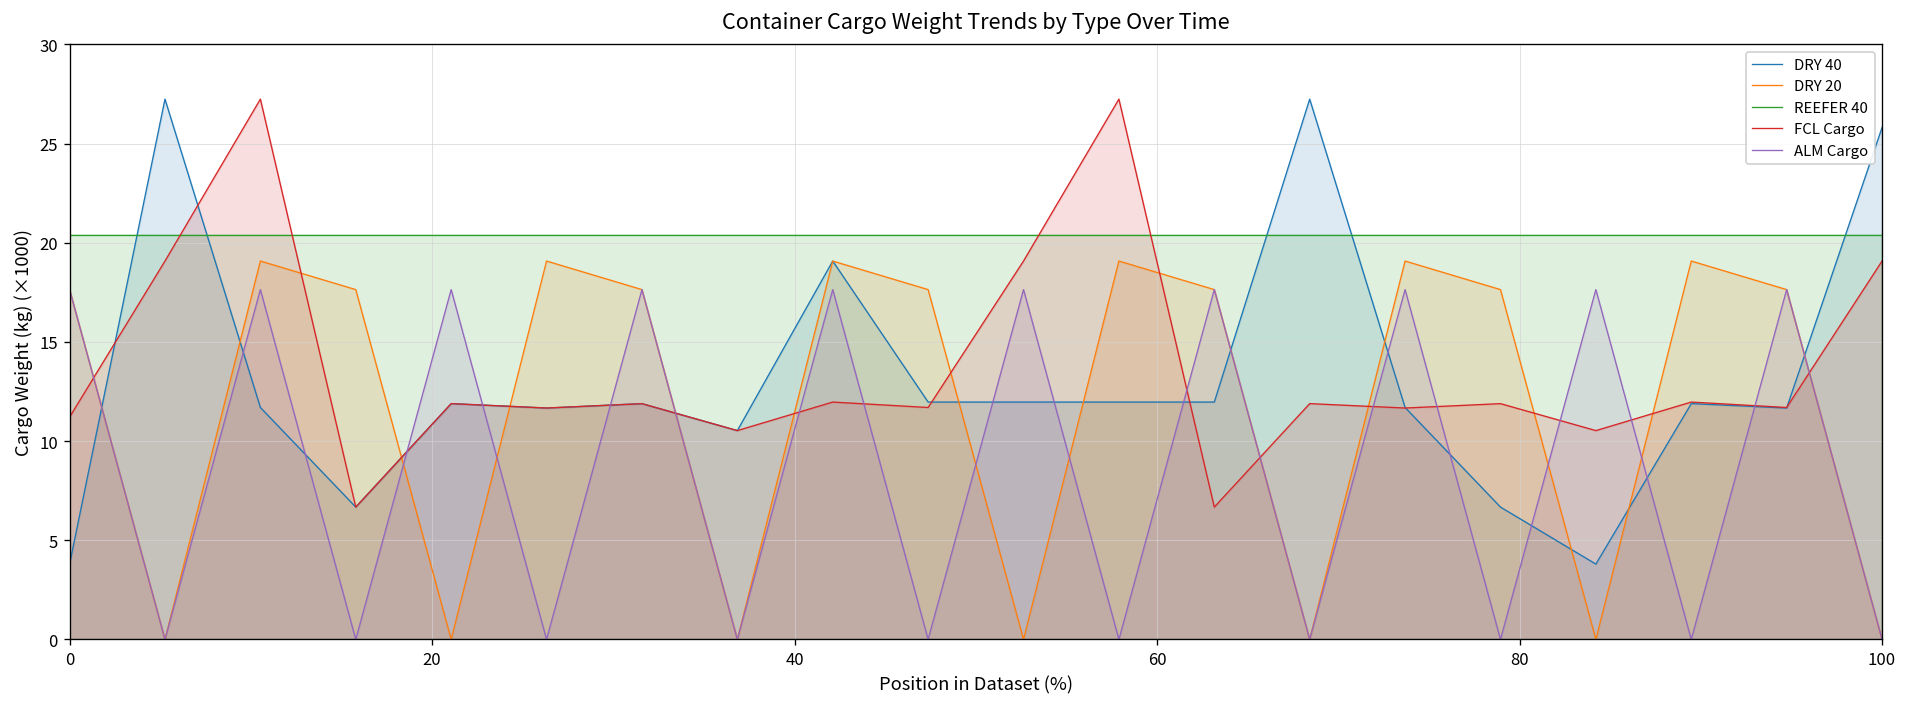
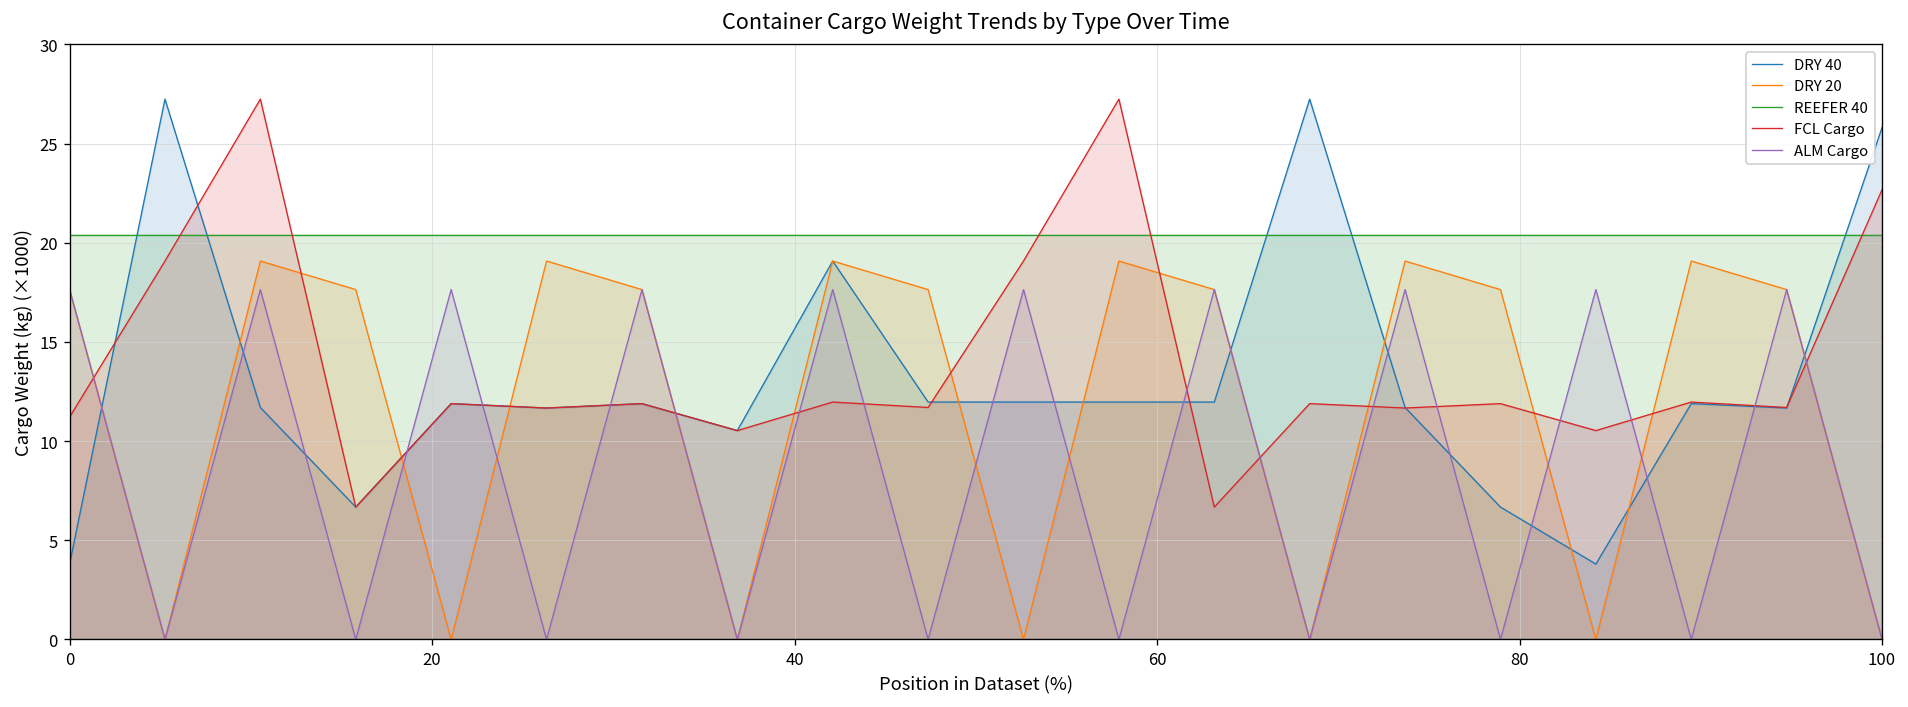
  {
    "DRY 40": {
      "0": 3.8,
      "100": 25.8
    },
    "REEFER 40": {
      "0": 20.4,
      "100": 20.4
    },
    "FCL Cargo": {
      "0": 11.2,
-     "100": 19.1
+     "100": 22.7
    }
  }
